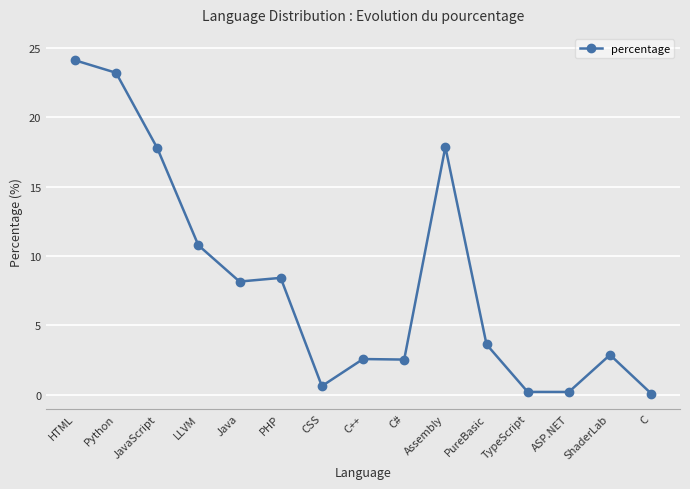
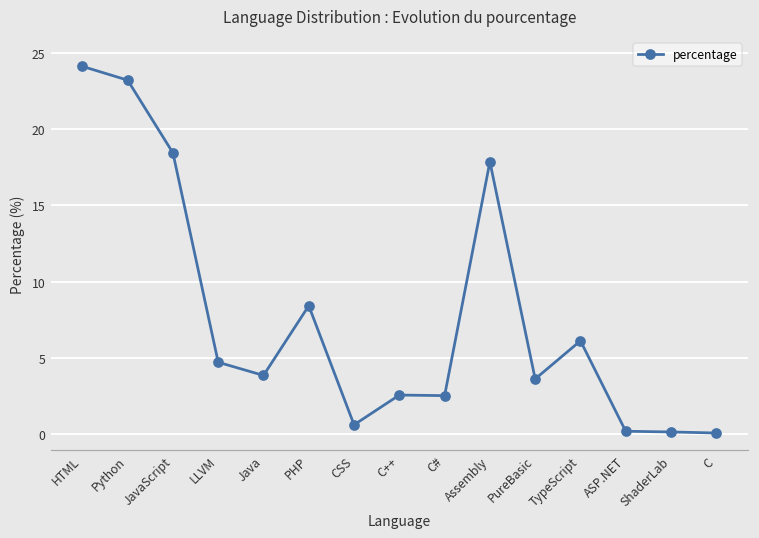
  {
    "HTML": 24.1,
    "Python": 23.2,
-   "JavaScript": 17.8,
-   "LLVM": 10.8,
-   "Java": 8.2,
+   "JavaScript": 18.4,
+   "LLVM": 4.7,
+   "Java": 3.9,
    "PHP": 8.4,
    "CSS": 0.6,
    "C++": 2.6,
    "C#": 2.5,
    "Assembly": 17.9,
    "PureBasic": 3.6,
-   "TypeScript": 0.2,
+   "TypeScript": 6.1,
    "ASP.NET": 0.2,
-   "ShaderLab": 2.9,
+   "ShaderLab": 0.2,
    "C": 0.1
  }
